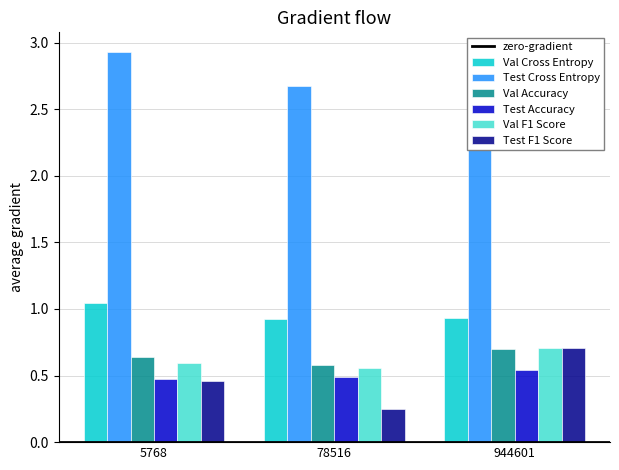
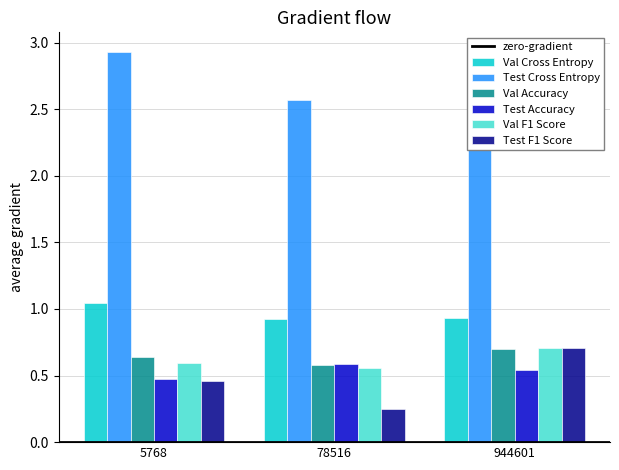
  {
    "Val Cross Entropy": {
      "5768": 1.05,
      "78516": 0.93,
      "944601": 0.94
    },
    "Test Cross Entropy": {
      "5768": 2.93,
-     "78516": 2.67
+     "78516": 2.57
    },
    "Val Accuracy": {
      "5768": 0.64,
      "78516": 0.58,
      "944601": 0.70
    },
    "Test Accuracy": {
      "5768": 0.48,
-     "78516": 0.49,
+     "78516": 0.59,
      "944601": 0.54
    },
    "Val F1 Score": {
      "5768": 0.60,
      "78516": 0.55,
      "944601": 0.71
    },
    "Test F1 Score": {
      "5768": 0.46,
      "78516": 0.25,
      "944601": 0.70
    }
  }
